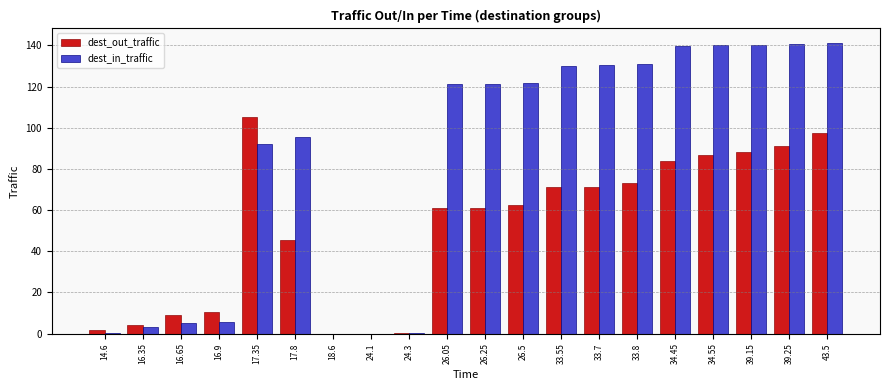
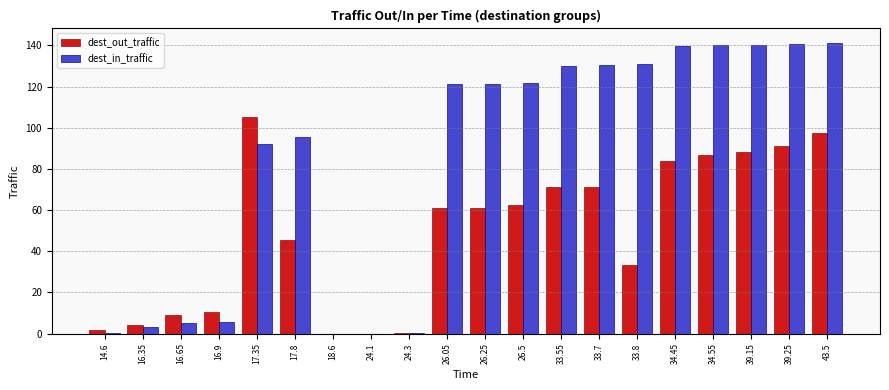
  {
    "dest_out_traffic": {
      "14.6": 2,
      "16.35": 4,
      "16.65": 9,
      "16.9": 11,
      "17.35": 105,
      "17.8": 45,
      "18.6": 0,
      "24.1": 0,
      "26.05": 61,
      "26.25": 61,
      "26.5": 62,
      "33.55": 71,
      "33.7": 71,
-     "33.8": 73,
+     "33.8": 33,
      "34.45": 84,
      "34.55": 87,
      "39.15": 88,
      "39.25": 91,
      "43.5": 97
    },
    "dest_in_traffic": {
      "16.35": 3,
      "16.65": 5,
      "16.9": 6,
      "17.35": 92,
      "17.8": 95,
      "18.6": 0,
      "24.1": 0,
      "26.05": 121,
      "26.25": 121,
      "26.5": 122,
      "33.55": 130,
      "33.7": 130,
      "33.8": 131,
      "34.45": 140,
      "34.55": 140,
      "39.15": 140,
      "39.25": 141,
      "43.5": 141
    }
  }
